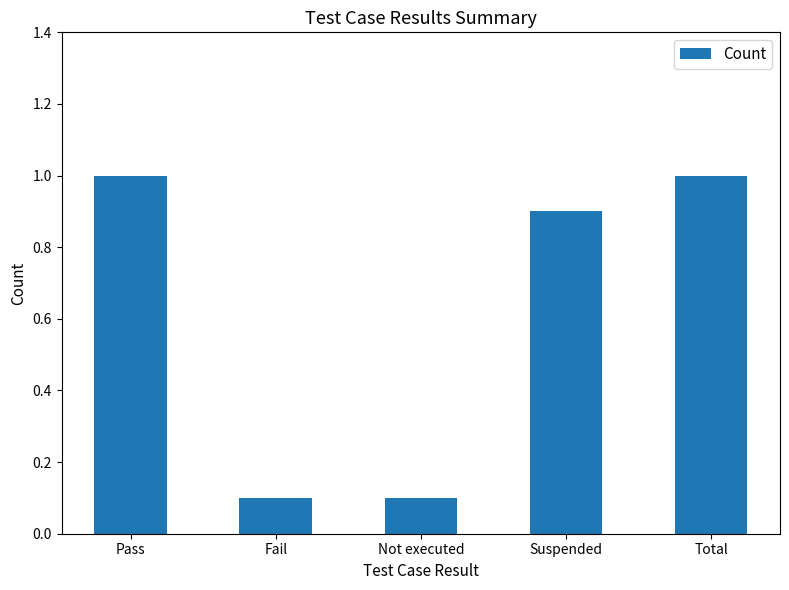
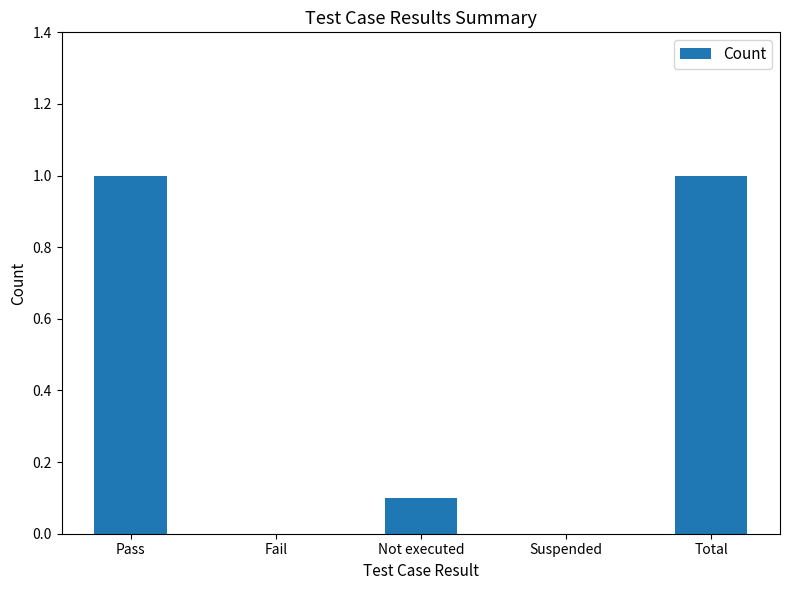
  {
    "Pass": 1.0,
-   "Fail": 0.1,
+   "Fail": 0.0,
    "Not executed": 0.1,
-   "Suspended": 0.9,
+   "Suspended": 0.0,
    "Total": 1.0
  }
